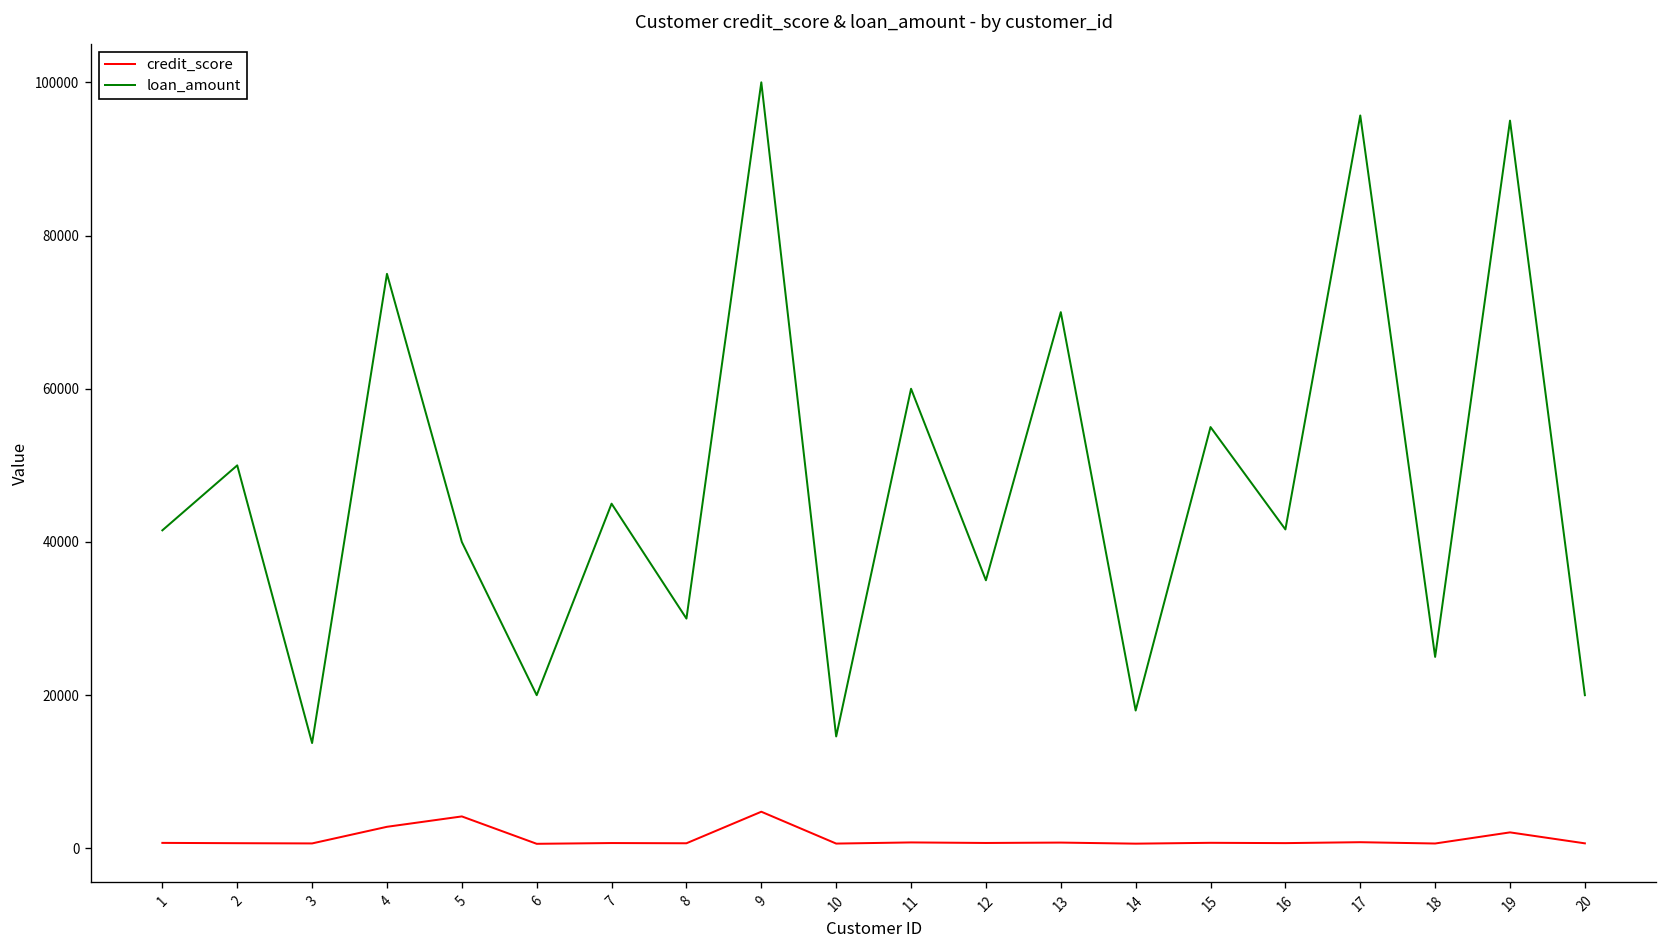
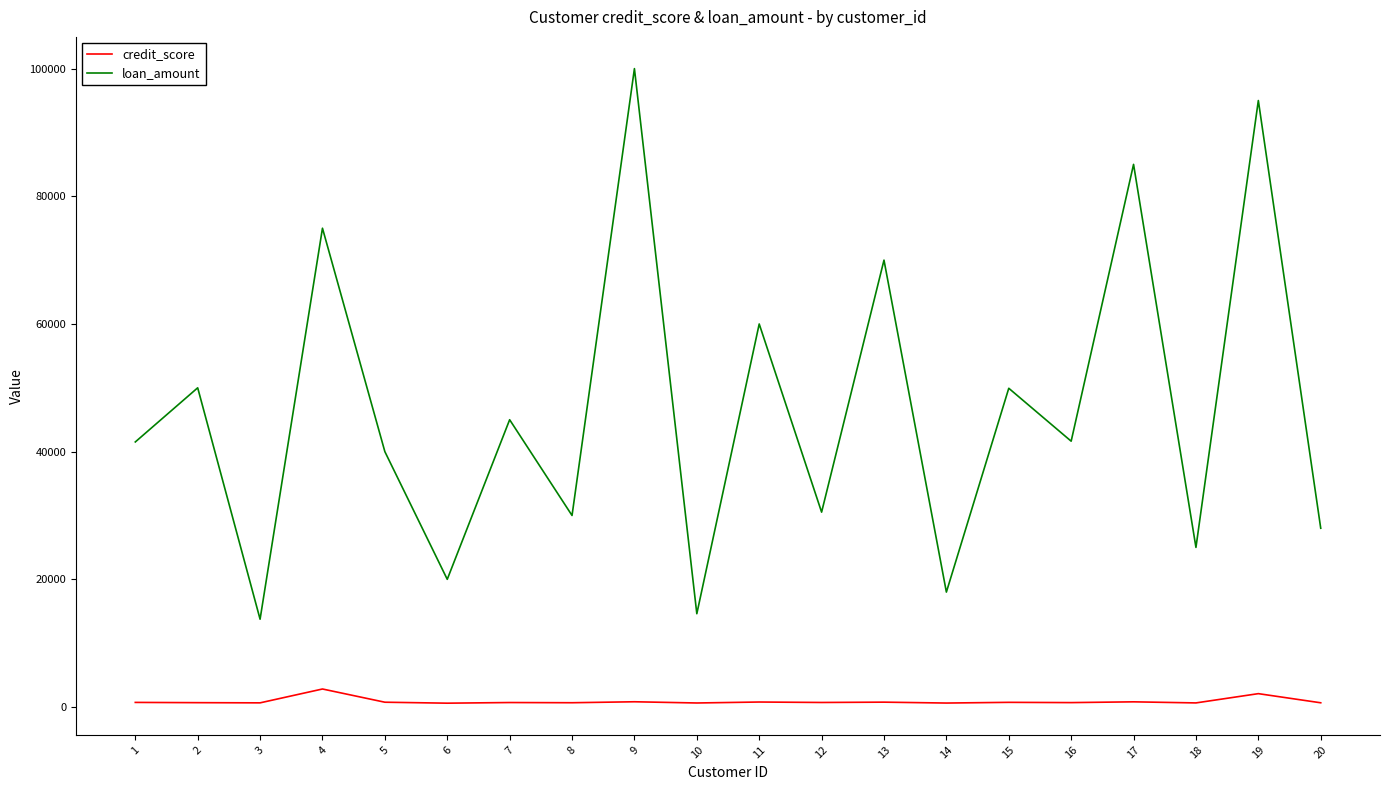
  {
    "credit_score": {
      "1": 1000,
      "2": 1000,
      "3": 1000,
      "4": 3000,
-     "5": 4000,
+     "5": 1000,
      "6": 1000,
      "7": 1000,
      "8": 1000,
-     "9": 5000,
+     "9": 1000,
      "10": 1000,
      "11": 1000,
      "12": 1000,
      "13": 1000,
      "14": 1000,
      "15": 1000,
      "16": 1000,
      "17": 1000,
      "18": 1000,
      "19": 2000,
      "20": 1000
    },
    "loan_amount": {
      "1": 42000,
      "2": 50000,
      "3": 14000,
      "4": 75000,
      "5": 40000,
      "6": 20000,
      "7": 45000,
      "8": 30000,
      "9": 100000,
      "10": 15000,
      "11": 60000,
-     "12": 35000,
+     "12": 31000,
      "13": 70000,
      "14": 18000,
-     "15": 55000,
+     "15": 50000,
      "16": 42000,
-     "17": 96000,
+     "17": 85000,
      "18": 25000,
      "19": 95000,
-     "20": 20000
+     "20": 28000
    }
  }
